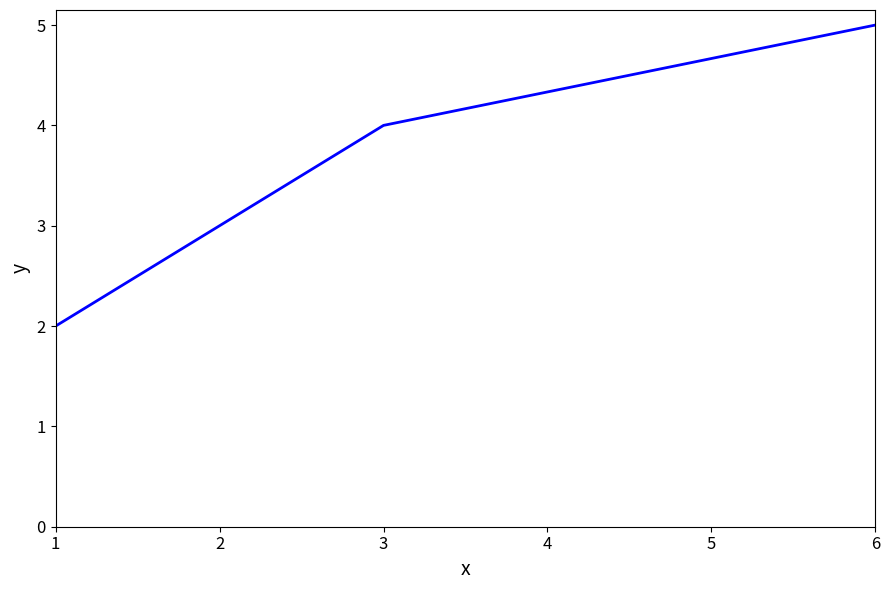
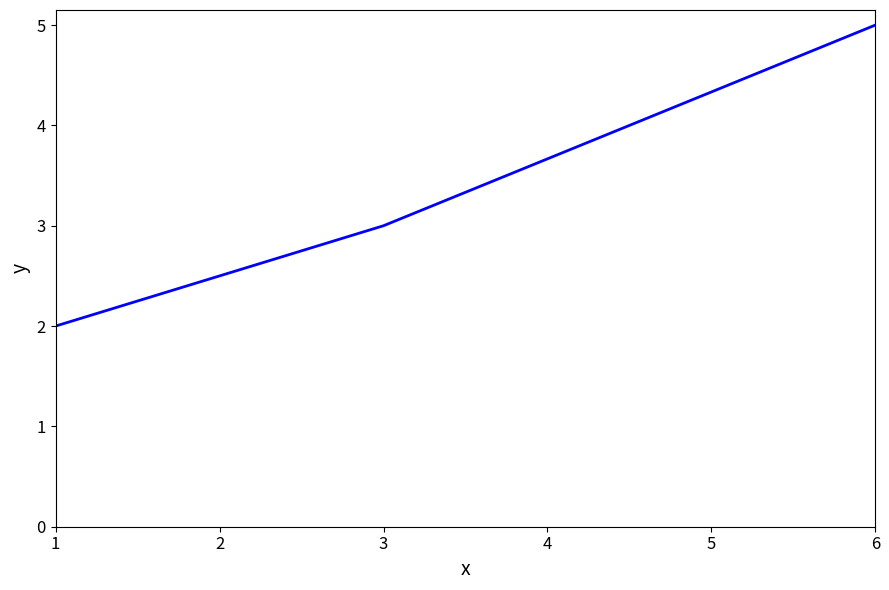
  {
    "1": 2,
-   "3": 4,
+   "3": 3,
    "6": 5
  }
